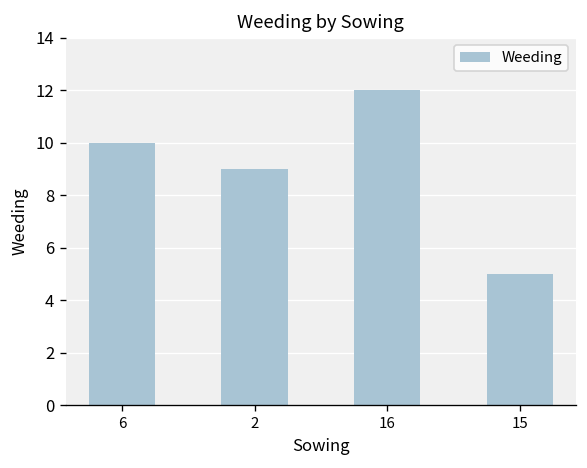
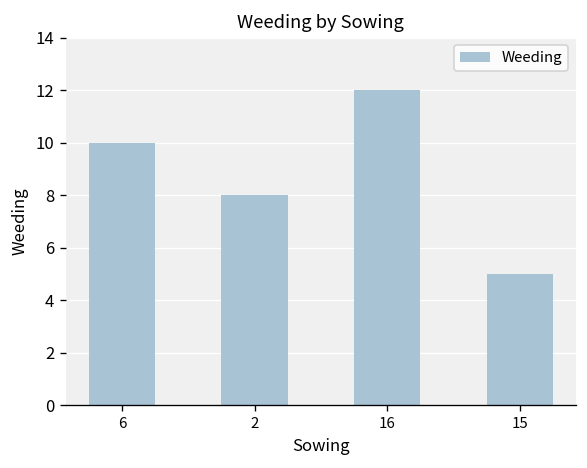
  {
    "6": 10,
-   "2": 9,
+   "2": 8,
    "16": 12,
    "15": 5
  }
